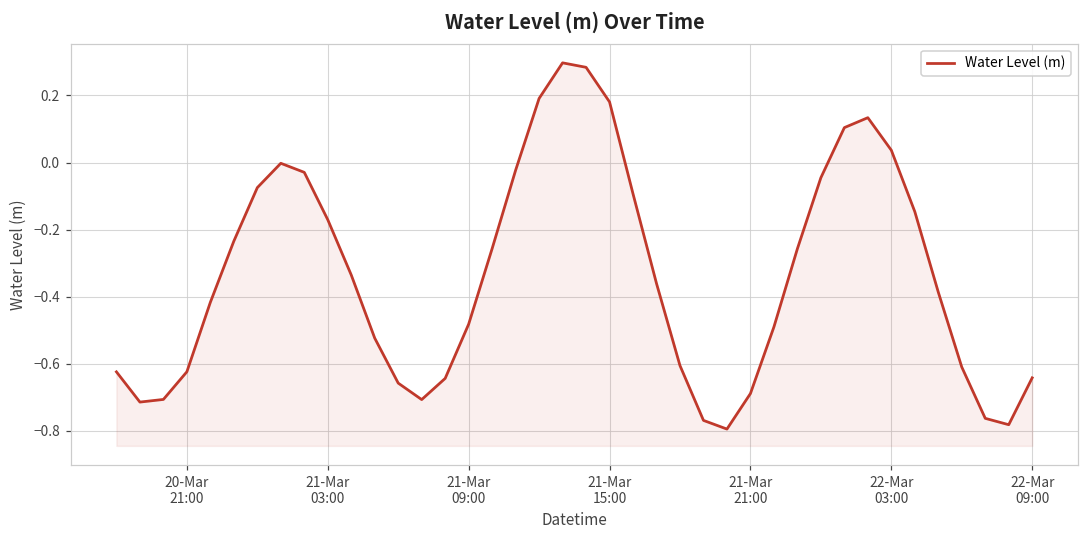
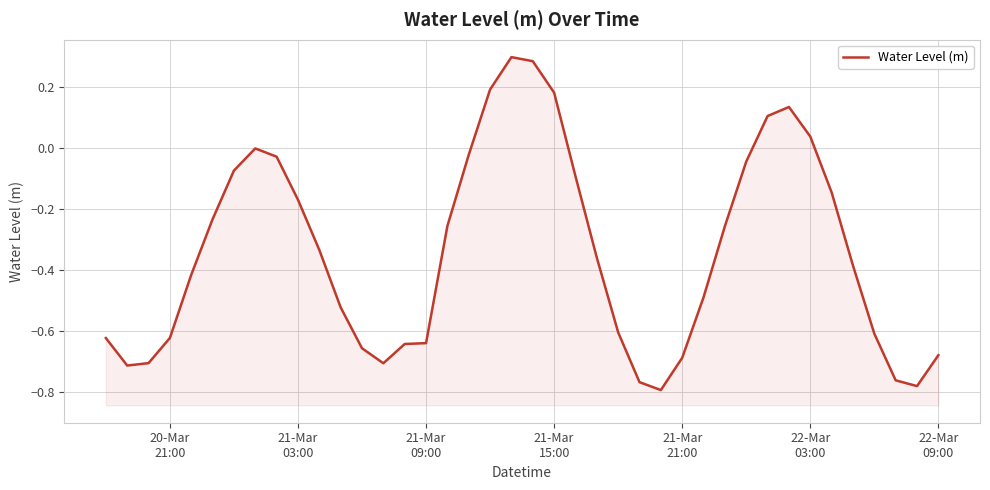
  {
    "20-Mar 21:00": -0.62,
    "21-Mar 03:00": -0.17,
-   "21-Mar 09:00": -0.48,
+   "21-Mar 09:00": -0.64,
    "21-Mar 15:00": 0.18,
    "21-Mar 21:00": -0.69,
    "22-Mar 03:00": 0.04,
-   "22-Mar 09:00": -0.64
+   "22-Mar 09:00": -0.68
  }
